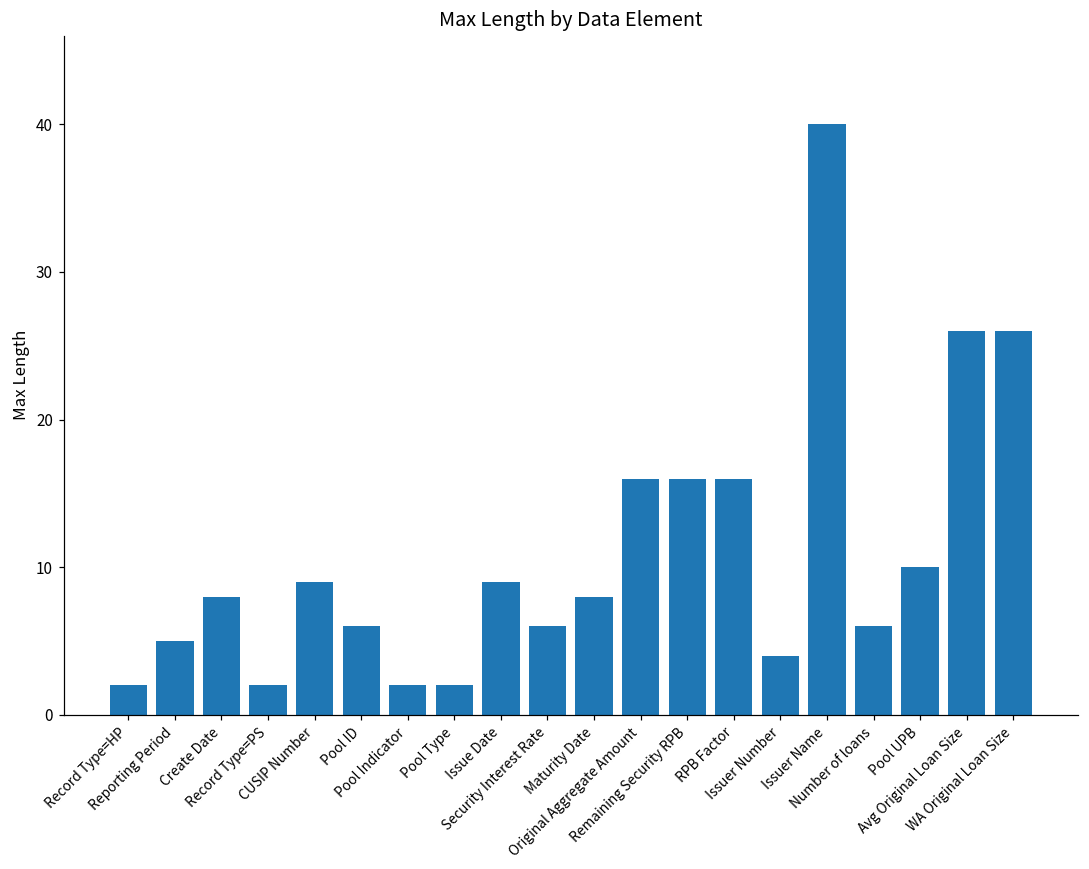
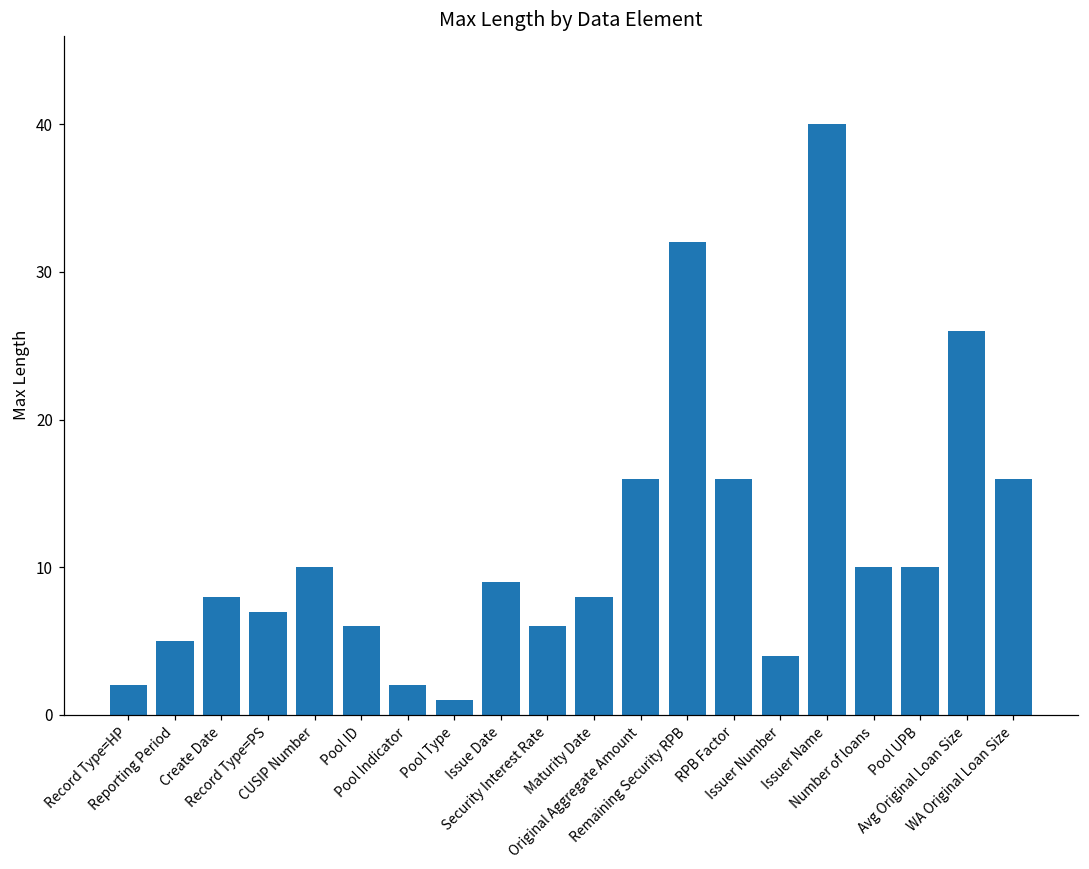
  {
    "Record Type=HP": 2,
    "Reporting Period": 5,
    "Create Date": 8,
-   "Record Type=PS": 2,
-   "CUSIP Number": 9,
+   "Record Type=PS": 7,
+   "CUSIP Number": 10,
    "Pool ID": 6,
    "Pool Indicator": 2,
-   "Pool Type": 2,
+   "Pool Type": 1,
    "Issue Date": 9,
    "Security Interest Rate": 6,
    "Maturity Date": 8,
    "Original Aggregate Amount": 16,
-   "Remaining Security RPB": 16,
+   "Remaining Security RPB": 32,
    "RPB Factor": 16,
    "Issuer Number": 4,
    "Issuer Name": 40,
-   "Number of loans": 6,
+   "Number of loans": 10,
    "Pool UPB": 10,
    "Avg Original Loan Size": 26,
-   "WA Original Loan Size": 26
+   "WA Original Loan Size": 16
  }
